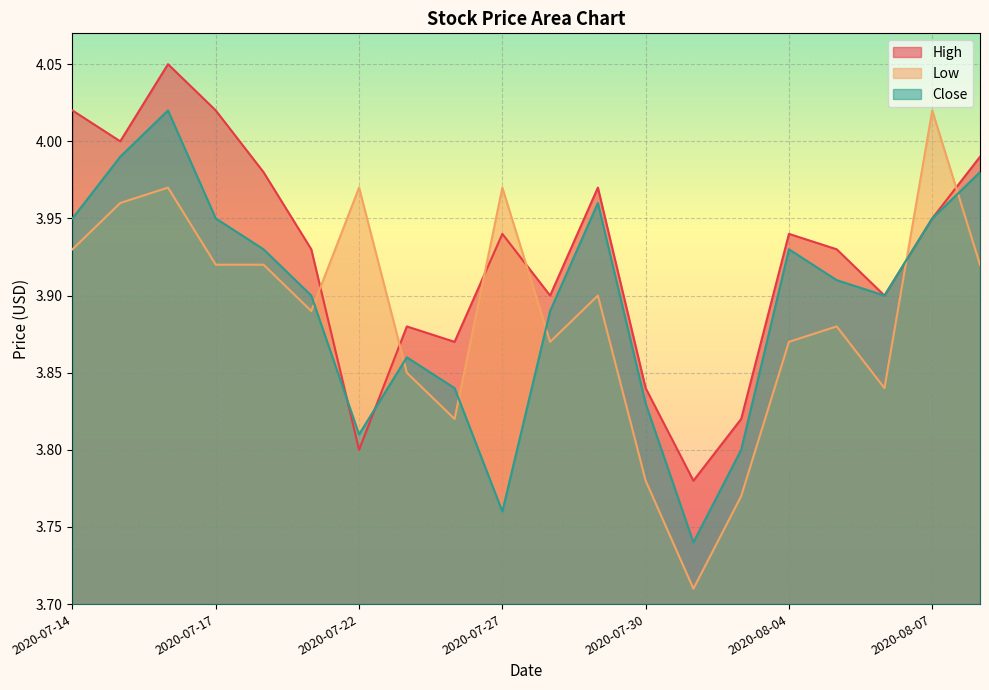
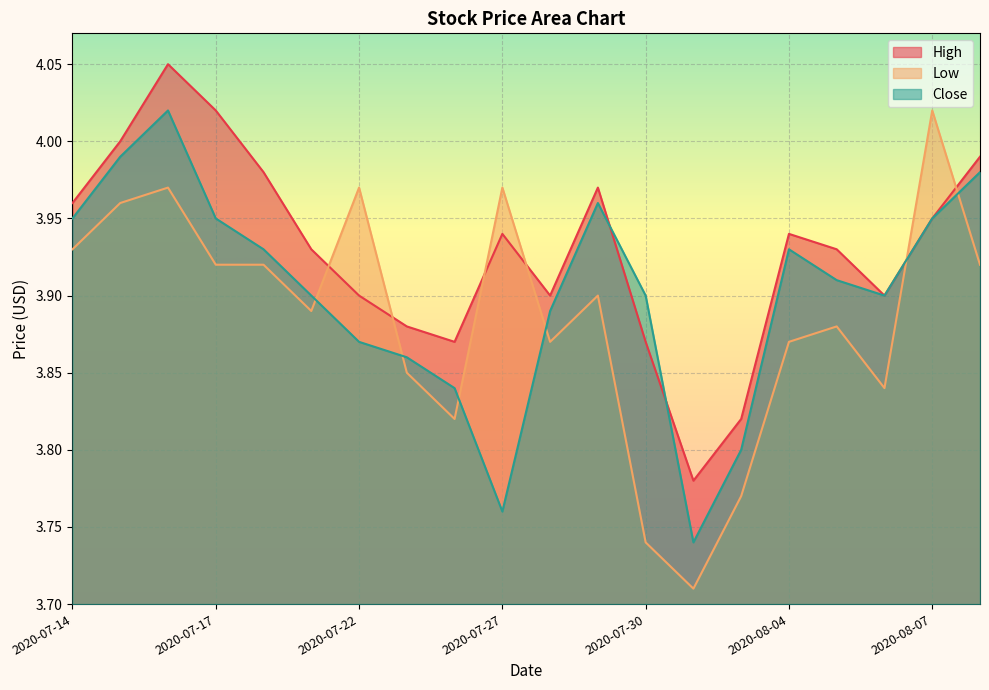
  {
    "High": {
-     "2020-07-14": 4.02,
+     "2020-07-14": 3.96,
      "2020-07-17": 4.02,
-     "2020-07-22": 3.8,
+     "2020-07-22": 3.9,
      "2020-07-27": 3.94,
-     "2020-07-30": 3.84,
+     "2020-07-30": 3.87,
      "2020-08-04": 3.94
    },
    "Low": {
      "2020-07-14": 3.93,
      "2020-07-17": 3.92,
      "2020-07-22": 3.97,
      "2020-07-27": 3.97,
-     "2020-07-30": 3.78,
+     "2020-07-30": 3.74,
      "2020-08-04": 3.87,
      "2020-08-07": 4.02
    },
    "Close": {
      "2020-07-14": 3.95,
      "2020-07-17": 3.95,
-     "2020-07-22": 3.81,
+     "2020-07-22": 3.87,
      "2020-07-27": 3.76,
-     "2020-07-30": 3.83,
+     "2020-07-30": 3.90,
      "2020-08-04": 3.93
    }
  }
